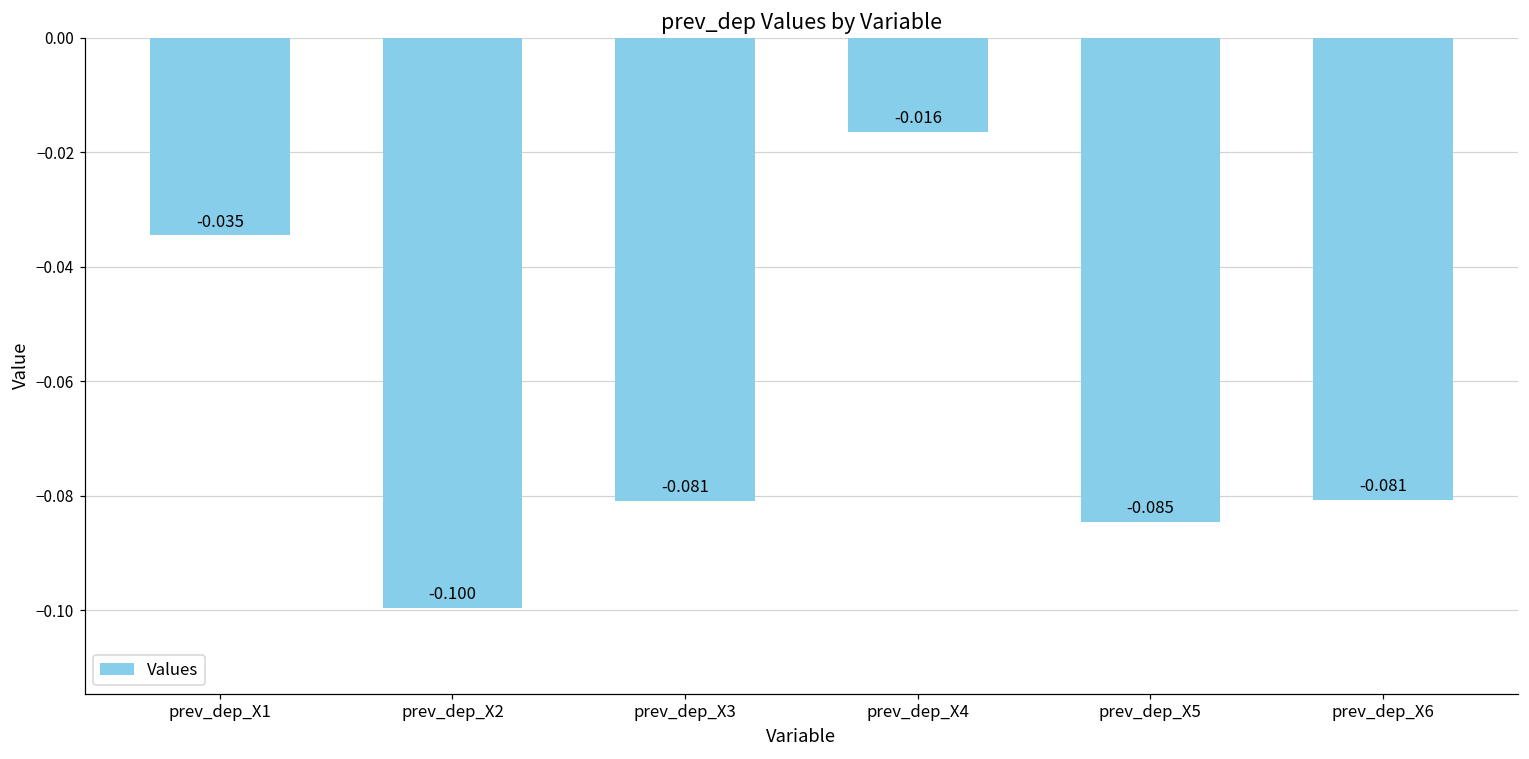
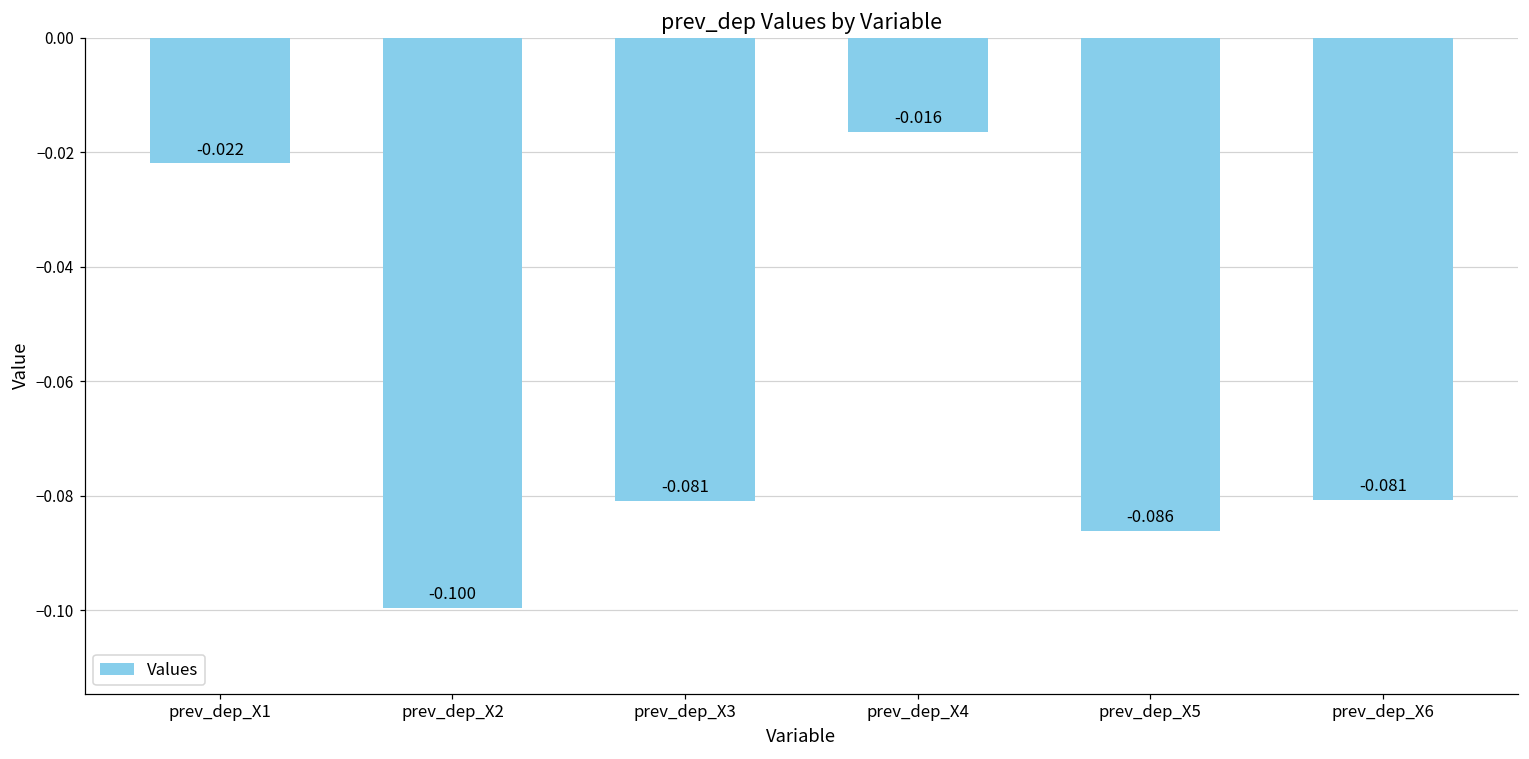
  {
-   "prev_dep_X1": -0.035,
+   "prev_dep_X1": -0.022,
    "prev_dep_X2": -0.100,
    "prev_dep_X3": -0.081,
    "prev_dep_X4": -0.016,
-   "prev_dep_X5": -0.085,
+   "prev_dep_X5": -0.086,
    "prev_dep_X6": -0.081
  }
